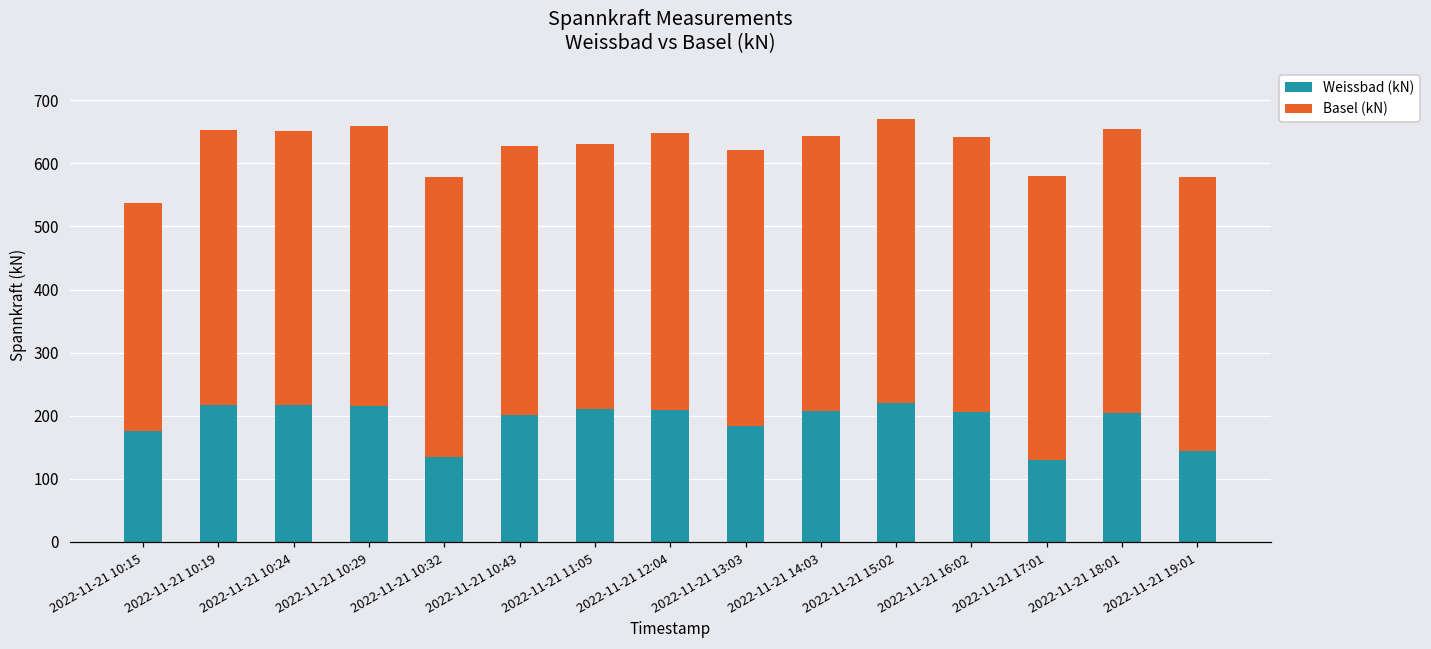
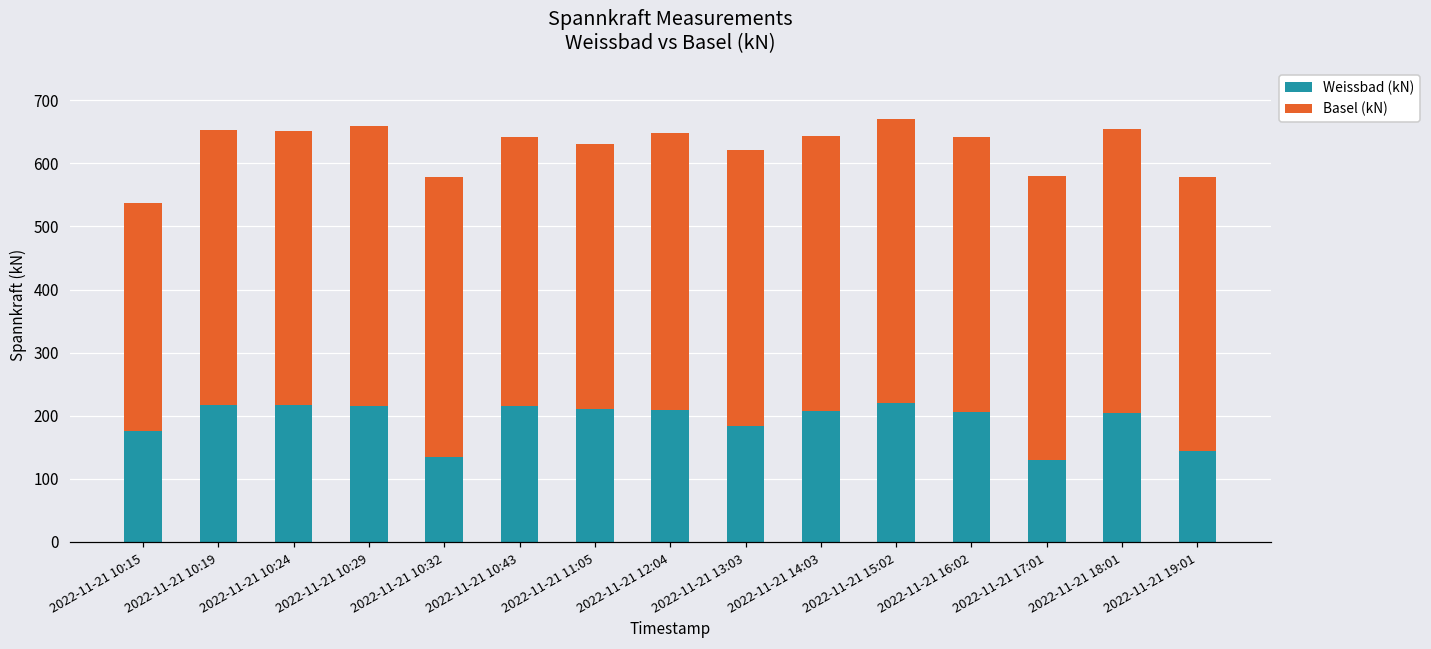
  {
    "Weissbad (kN)": {
      "2022-11-21 10:15": 180,
      "2022-11-21 10:19": 220,
      "2022-11-21 10:24": 220,
      "2022-11-21 10:29": 220,
      "2022-11-21 10:32": 140,
-     "2022-11-21 10:43": 200,
+     "2022-11-21 10:43": 220,
      "2022-11-21 11:05": 210,
      "2022-11-21 12:04": 210,
      "2022-11-21 13:03": 180,
      "2022-11-21 14:03": 210,
      "2022-11-21 15:02": 220,
      "2022-11-21 16:02": 210,
      "2022-11-21 17:01": 130,
      "2022-11-21 18:01": 210,
      "2022-11-21 19:01": 140
    },
    "Basel (kN)": {
      "2022-11-21 10:15": 360,
      "2022-11-21 10:19": 440,
      "2022-11-21 10:24": 440,
      "2022-11-21 10:29": 440,
      "2022-11-21 10:32": 440,
      "2022-11-21 10:43": 430,
      "2022-11-21 11:05": 420,
      "2022-11-21 12:04": 440,
      "2022-11-21 13:03": 440,
      "2022-11-21 14:03": 440,
      "2022-11-21 15:02": 450,
      "2022-11-21 16:02": 440,
      "2022-11-21 17:01": 450,
      "2022-11-21 18:01": 450,
      "2022-11-21 19:01": 430
    }
  }
